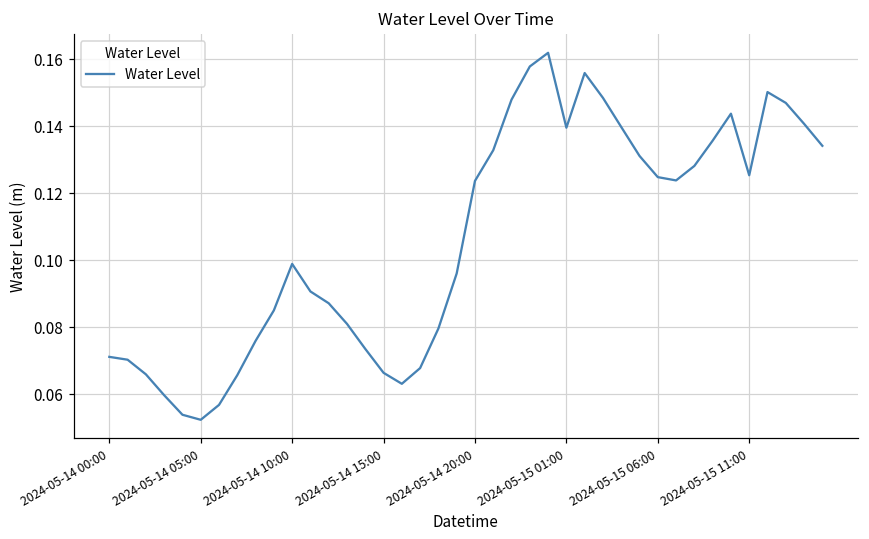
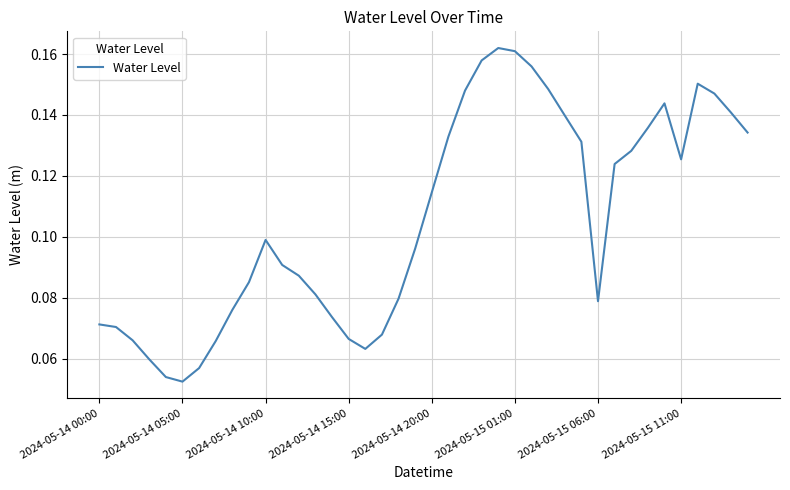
  {
    "2024-05-14 00:00": 0.071,
    "2024-05-14 05:00": 0.052,
    "2024-05-14 10:00": 0.099,
    "2024-05-14 15:00": 0.066,
-   "2024-05-14 20:00": 0.124,
-   "2024-05-15 01:00": 0.140,
-   "2024-05-15 06:00": 0.125,
+   "2024-05-14 20:00": 0.115,
+   "2024-05-15 01:00": 0.161,
+   "2024-05-15 06:00": 0.079,
    "2024-05-15 11:00": 0.125
  }
